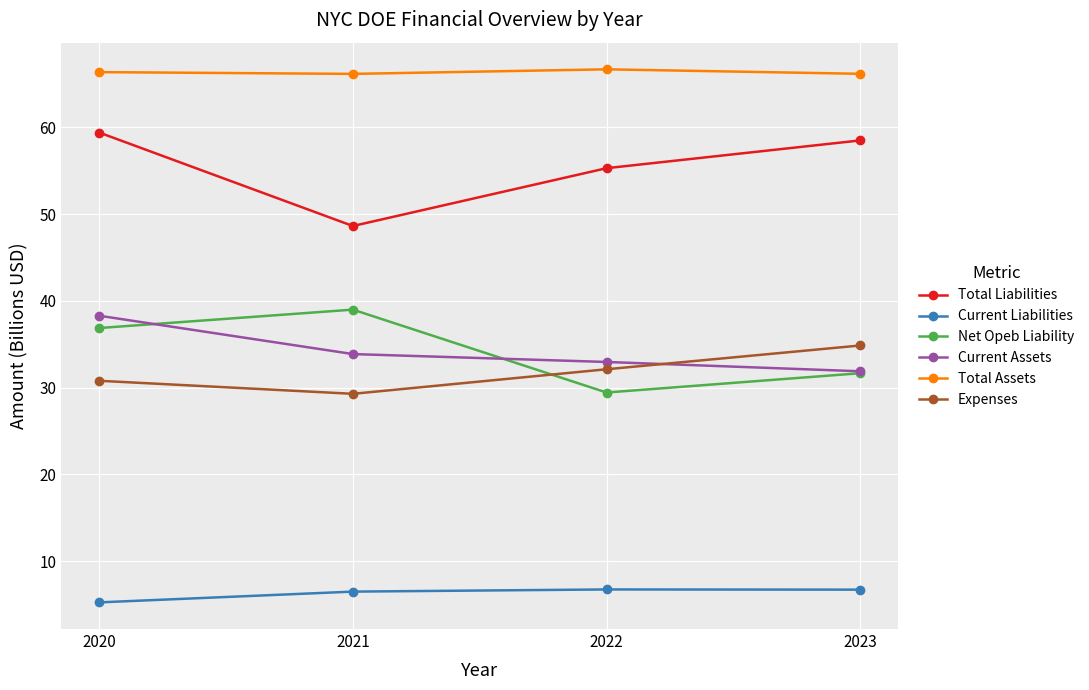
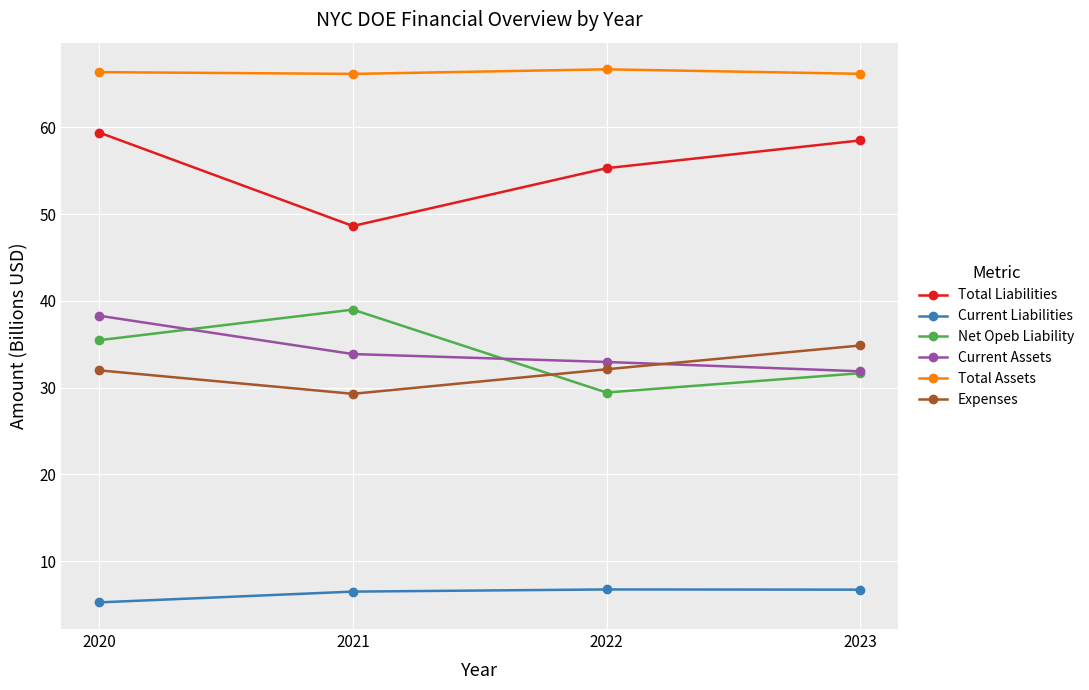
  {
    "Total Liabilities": {
      "2020": 59,
      "2021": 49,
      "2022": 55,
      "2023": 58
    },
    "Current Liabilities": {
      "2020": 5,
      "2021": 6,
      "2022": 7,
      "2023": 7
    },
    "Net Opeb Liability": {
-     "2020": 37,
+     "2020": 35,
      "2021": 39,
      "2022": 29
    },
    "Current Assets": {
      "2020": 38,
      "2021": 34,
      "2022": 33
    },
    "Total Assets": {
      "2020": 66,
      "2021": 66,
      "2022": 67,
      "2023": 66
    },
    "Expenses": {
-     "2020": 31,
+     "2020": 32,
      "2021": 29,
      "2022": 32,
      "2023": 35
    }
  }
